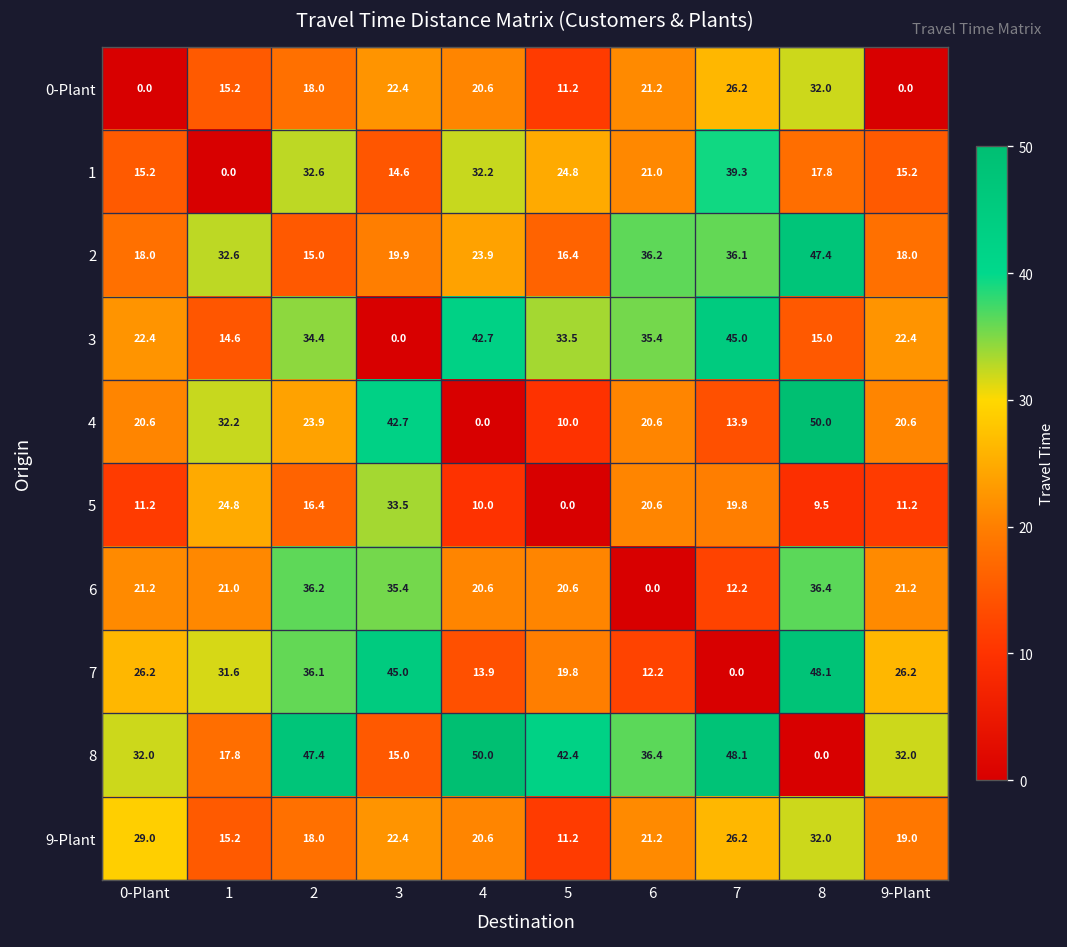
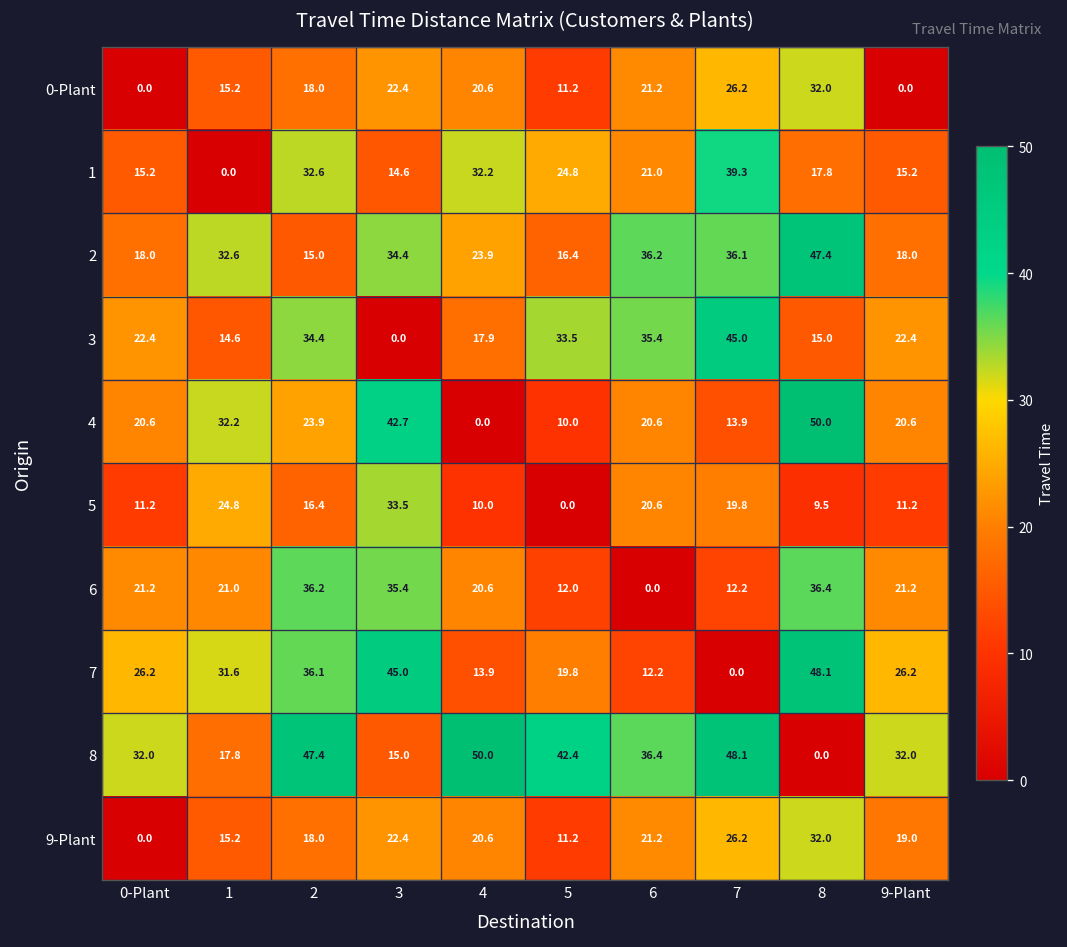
  {
    "0-Plant": {
      "0-Plant": 0.0,
      "1": 15.2,
      "2": 18.0,
      "3": 22.4,
      "4": 20.6,
      "5": 11.2,
      "6": 21.2,
      "7": 26.2,
      "8": 32.0,
      "9-Plant": 0.0
    },
    "1": {
      "0-Plant": 15.2,
      "1": 0.0,
      "2": 32.6,
      "3": 14.6,
      "4": 32.2,
      "5": 24.8,
      "6": 21.0,
      "7": 39.3,
      "8": 17.8,
      "9-Plant": 15.2
    },
    "2": {
      "0-Plant": 18.0,
      "1": 32.6,
      "2": 15.0,
-     "3": 19.9,
+     "3": 34.4,
      "4": 23.9,
      "5": 16.4,
      "6": 36.2,
      "7": 36.1,
      "8": 47.4,
      "9-Plant": 18.0
    },
    "3": {
      "0-Plant": 22.4,
      "1": 14.6,
      "2": 34.4,
      "3": 0.0,
-     "4": 42.7,
+     "4": 17.9,
      "5": 33.5,
      "6": 35.4,
      "7": 45.0,
      "8": 15.0,
      "9-Plant": 22.4
    },
    "4": {
      "0-Plant": 20.6,
      "1": 32.2,
      "2": 23.9,
      "3": 42.7,
      "4": 0.0,
      "5": 10.0,
      "6": 20.6,
      "7": 13.9,
      "8": 50.0,
      "9-Plant": 20.6
    },
    "5": {
      "0-Plant": 11.2,
      "1": 24.8,
      "2": 16.4,
      "3": 33.5,
      "4": 10.0,
      "5": 0.0,
      "6": 20.6,
      "7": 19.8,
      "8": 9.5,
      "9-Plant": 11.2
    },
    "6": {
      "0-Plant": 21.2,
      "1": 21.0,
      "2": 36.2,
      "3": 35.4,
      "4": 20.6,
-     "5": 20.6,
+     "5": 12.0,
      "6": 0.0,
      "7": 12.2,
      "8": 36.4,
      "9-Plant": 21.2
    },
    "7": {
      "0-Plant": 26.2,
      "1": 31.6,
      "2": 36.1,
      "3": 45.0,
      "4": 13.9,
      "5": 19.8,
      "6": 12.2,
      "7": 0.0,
      "8": 48.1,
      "9-Plant": 26.2
    },
    "8": {
      "0-Plant": 32.0,
      "1": 17.8,
      "2": 47.4,
      "3": 15.0,
      "4": 50.0,
      "5": 42.4,
      "6": 36.4,
      "7": 48.1,
      "8": 0.0,
      "9-Plant": 32.0
    },
    "9-Plant": {
-     "0-Plant": 29.0,
+     "0-Plant": 0.0,
      "1": 15.2,
      "2": 18.0,
      "3": 22.4,
      "4": 20.6,
      "5": 11.2,
      "6": 21.2,
      "7": 26.2,
      "8": 32.0,
      "9-Plant": 19.0
    }
  }
